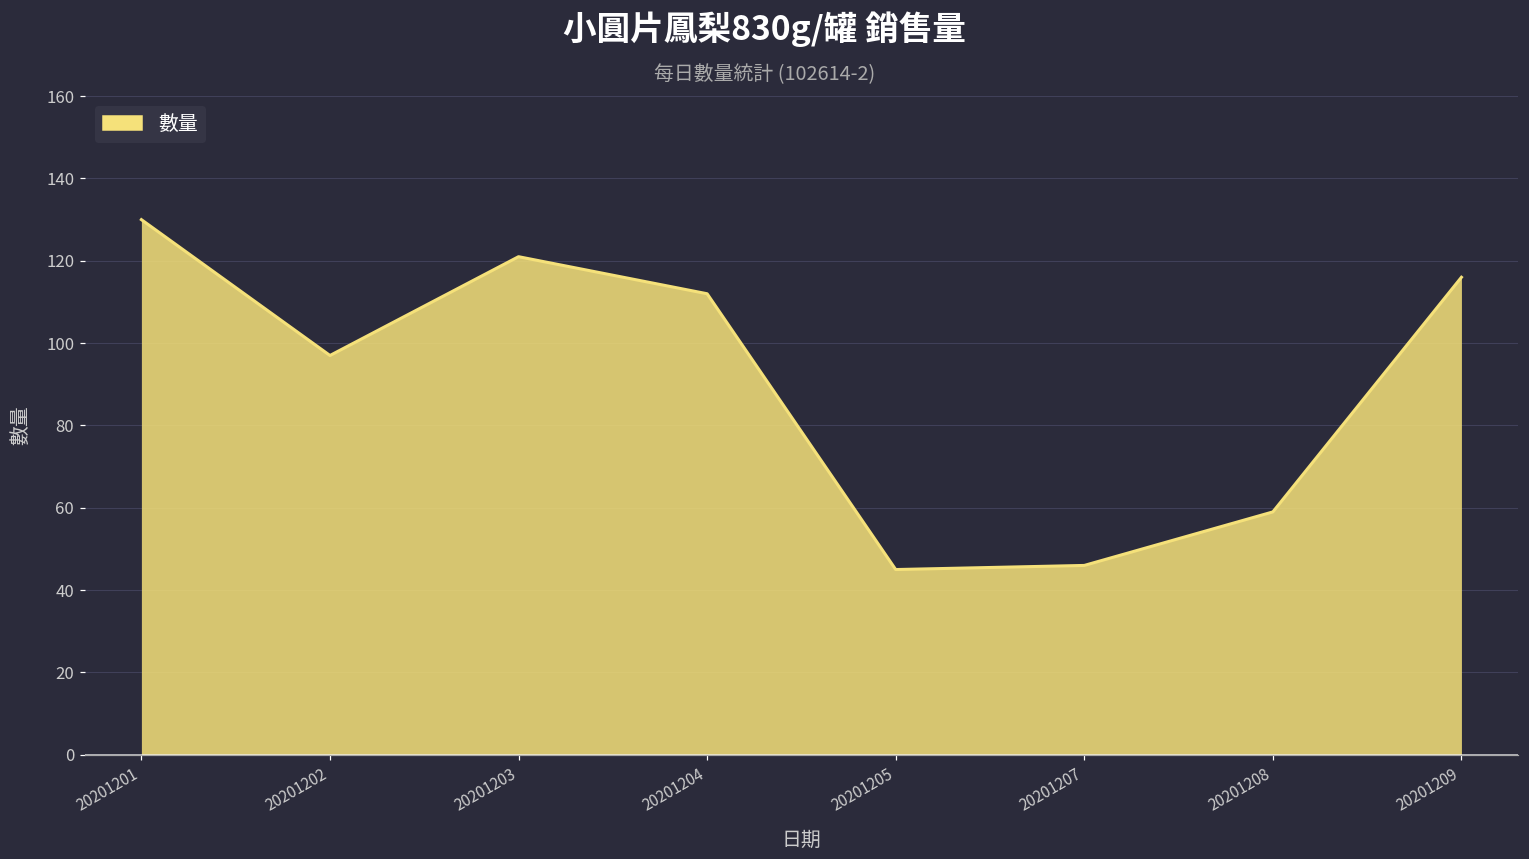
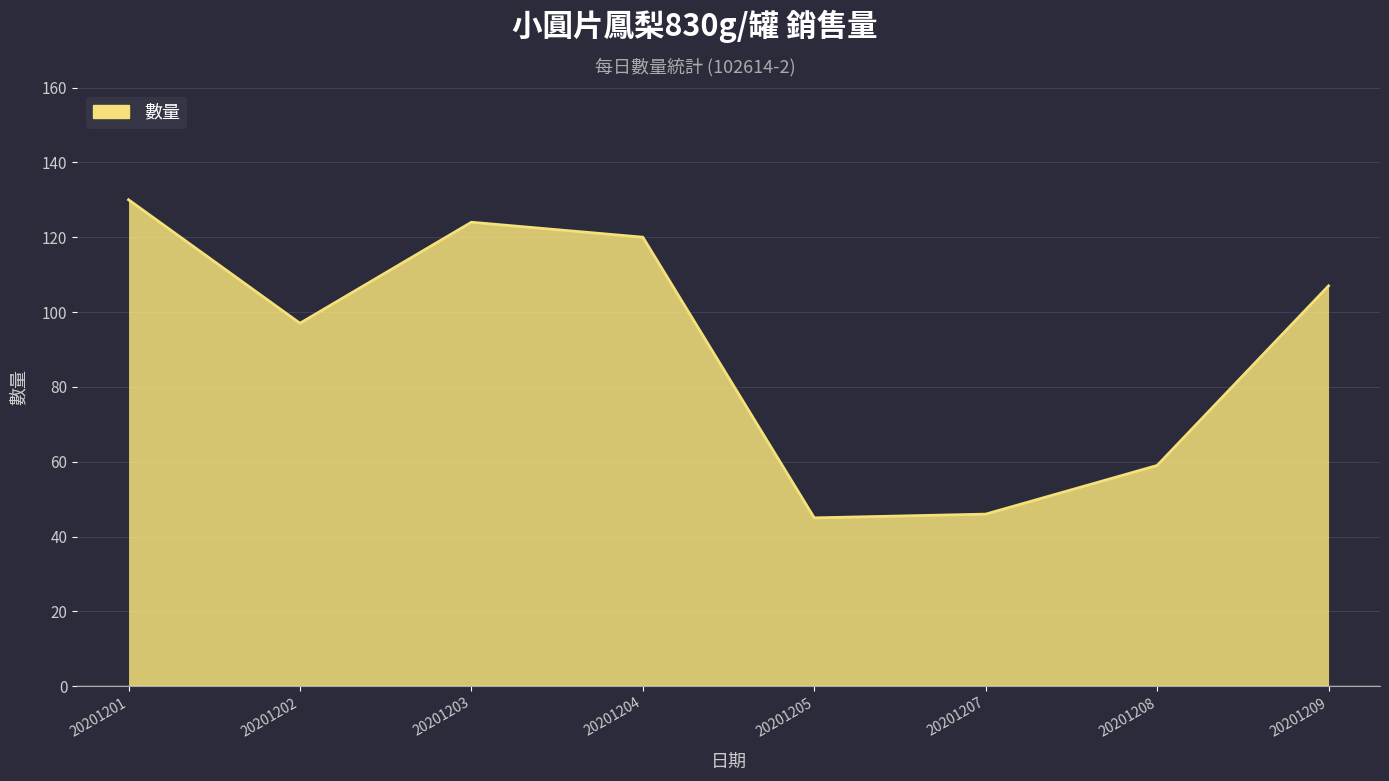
  {
    "20201201": 130,
    "20201202": 97,
-   "20201203": 121,
-   "20201204": 112,
+   "20201203": 124,
+   "20201204": 120,
    "20201205": 45,
    "20201207": 46,
    "20201208": 59,
-   "20201209": 116
+   "20201209": 107
  }
